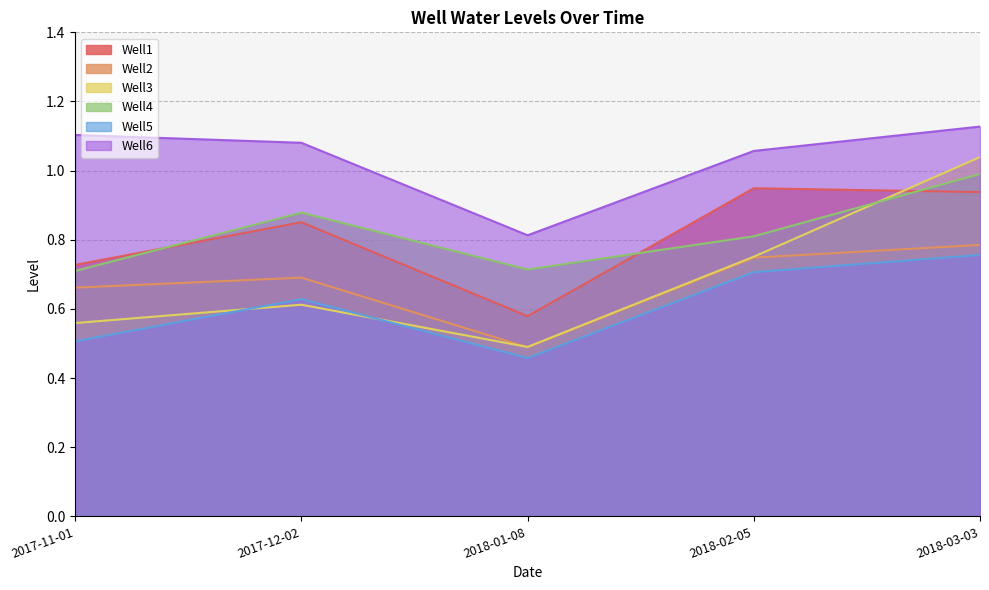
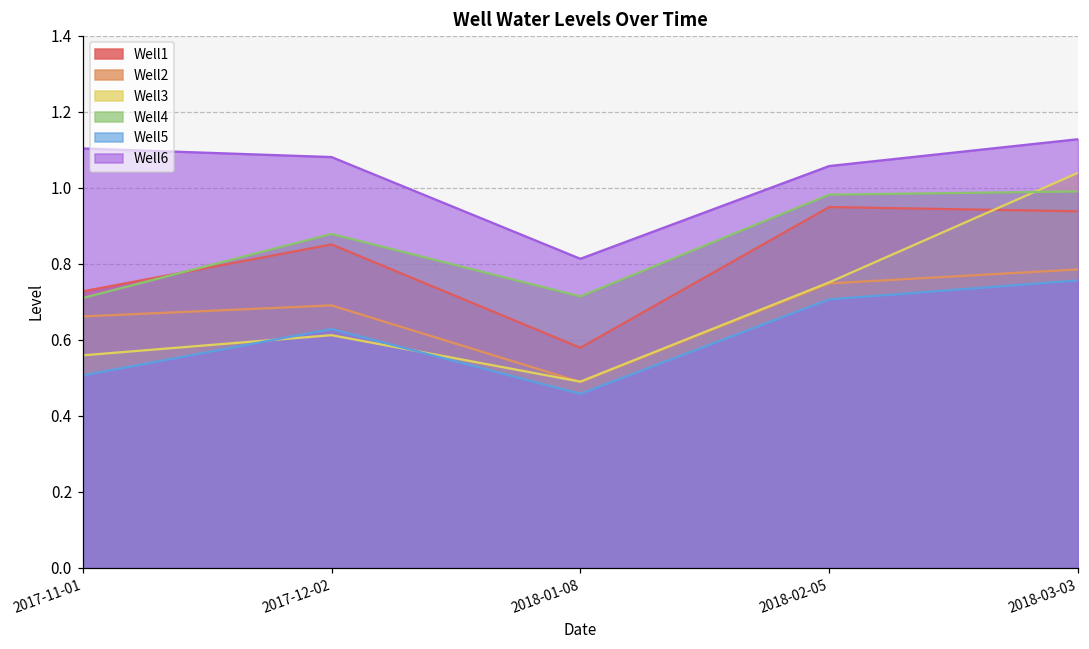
  {
    "Well3": {
      "2017-11-01": 0.56,
      "2017-12-02": 0.61,
      "2018-03-03": 1.04
    },
    "Well4": {
      "2017-11-01": 0.71,
      "2017-12-02": 0.88,
      "2018-01-08": 0.71,
-     "2018-02-05": 0.81,
+     "2018-02-05": 0.98,
      "2018-03-03": 0.99
    },
    "Well5": {
      "2017-11-01": 0.51,
      "2017-12-02": 0.63,
      "2018-01-08": 0.46,
      "2018-02-05": 0.71,
      "2018-03-03": 0.76
    },
    "Well6": {
      "2017-11-01": 1.10,
      "2017-12-02": 1.08,
      "2018-01-08": 0.81,
      "2018-02-05": 1.06,
      "2018-03-03": 1.13
    }
  }
